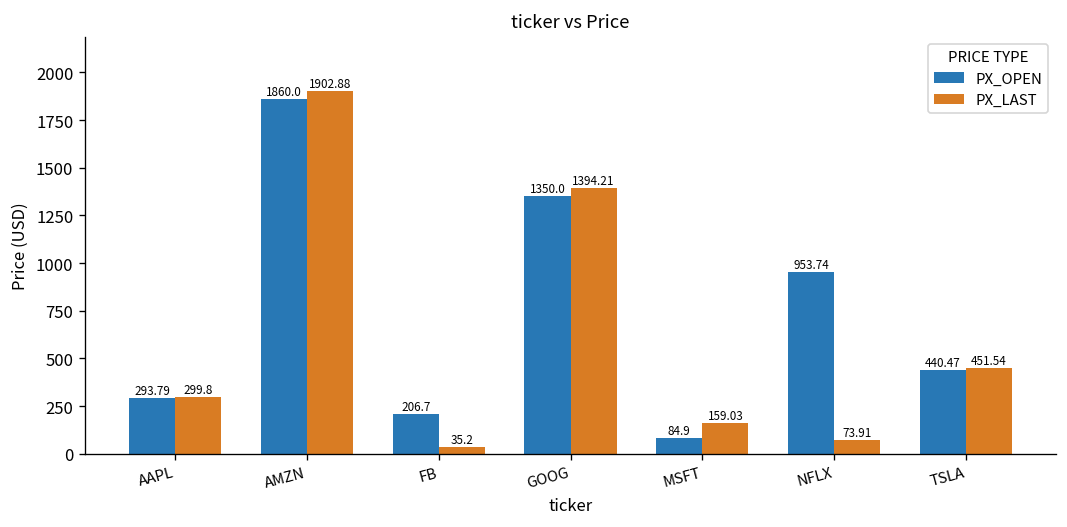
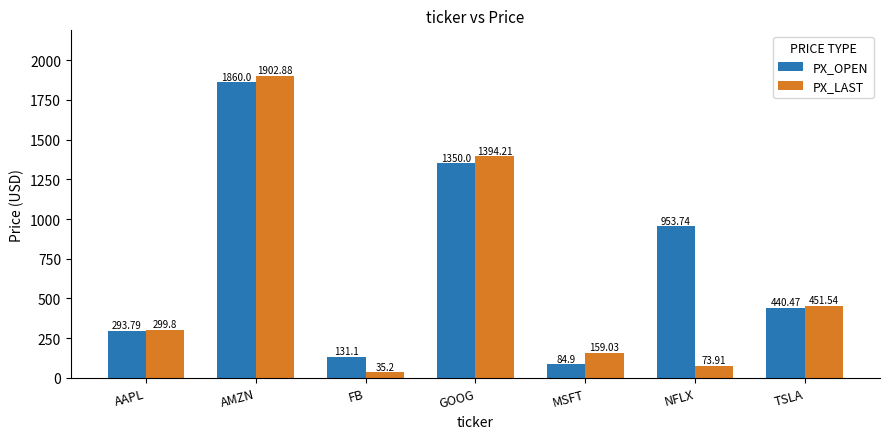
  {
    "PX_OPEN": {
      "AAPL": 293.79,
      "AMZN": 1860.0,
-     "FB": 206.7,
+     "FB": 131.1,
      "GOOG": 1350.0,
      "MSFT": 84.9,
      "NFLX": 953.74,
      "TSLA": 440.47
    },
    "PX_LAST": {
      "AAPL": 299.8,
      "AMZN": 1902.88,
      "FB": 35.2,
      "GOOG": 1394.21,
      "MSFT": 159.03,
      "NFLX": 73.91,
      "TSLA": 451.54
    }
  }
